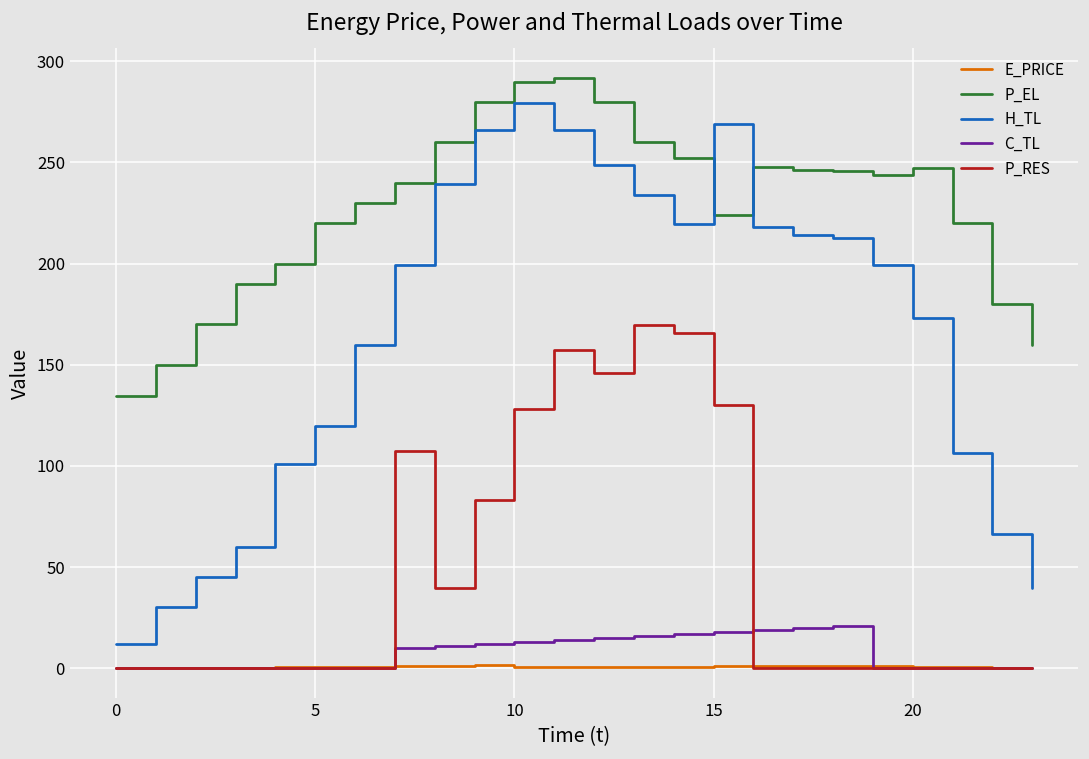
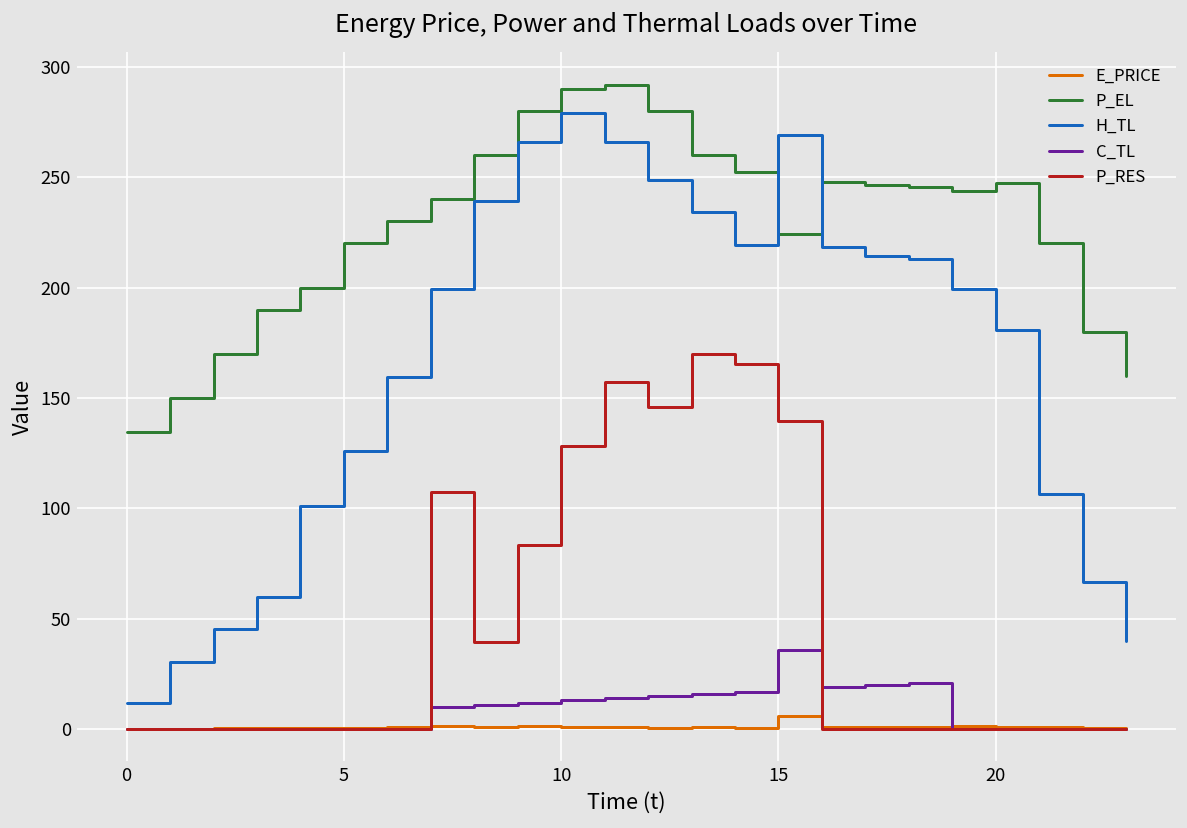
  {
    "E_PRICE": {
      "10": 1,
-     "15": 1
+     "15": 6
    },
    "P_EL": {
      "0": 135,
      "5": 220,
      "10": 290,
      "15": 224,
      "20": 247
    },
    "H_TL": {
      "0": 12,
-     "5": 120,
+     "5": 126,
      "10": 279,
      "15": 269,
-     "20": 173
+     "20": 181
    },
    "C_TL": {
      "10": 13,
-     "15": 18
+     "15": 36
    },
    "P_RES": {
      "10": 128,
-     "15": 130
+     "15": 139
    }
  }
